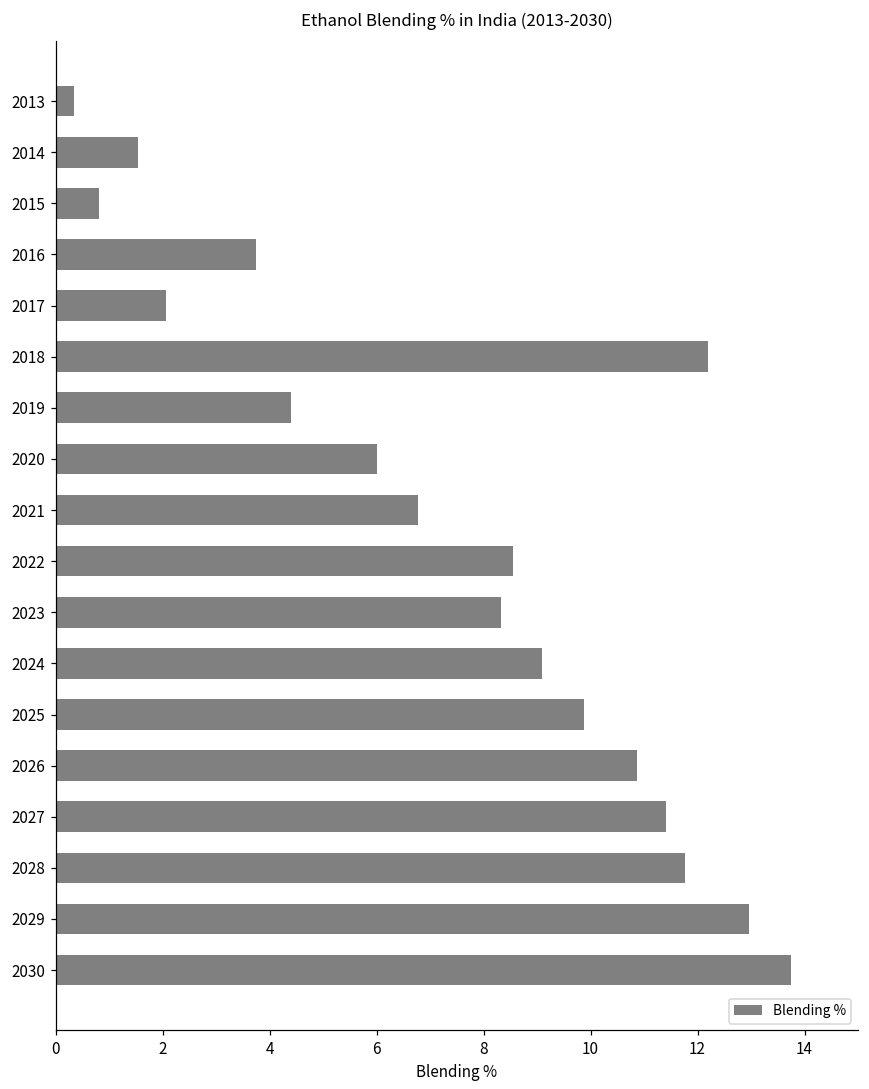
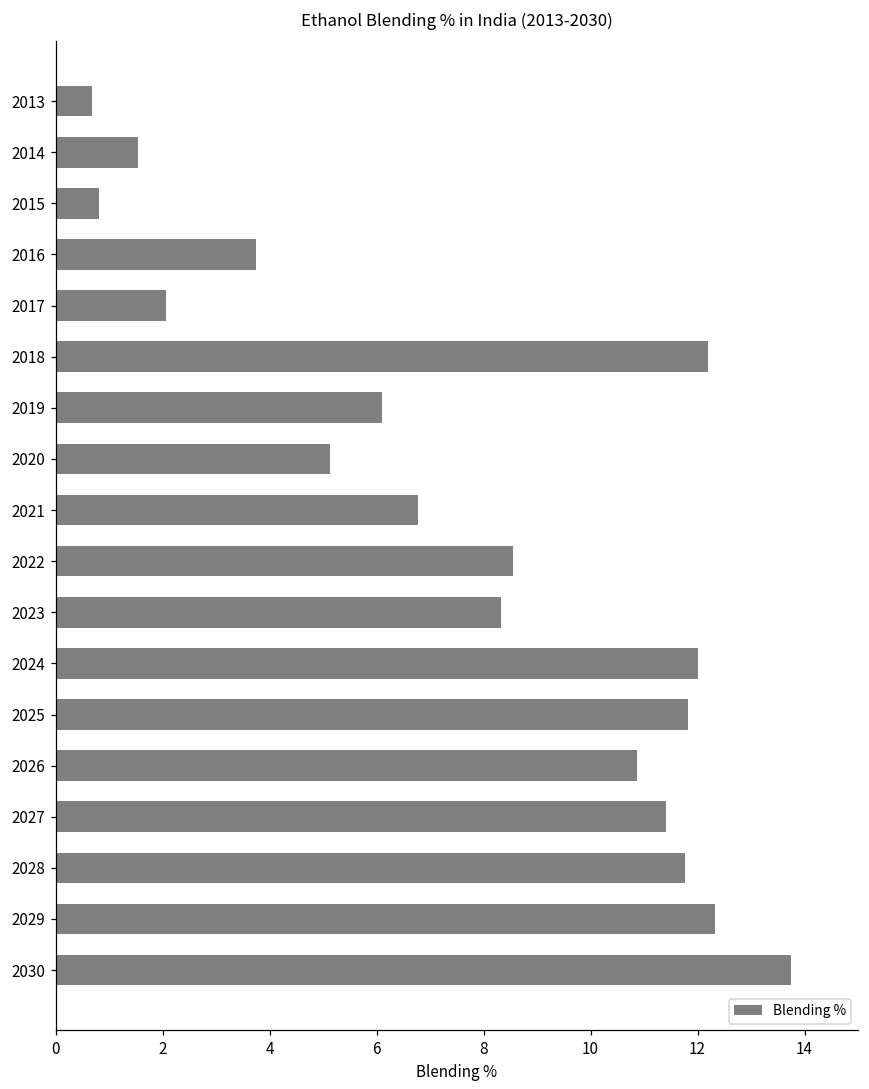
  {
-   "2013": 0.3,
+   "2013": 0.7,
    "2014": 1.5,
    "2015": 0.8,
    "2016": 3.8,
    "2017": 2.1,
    "2018": 12.2,
-   "2019": 4.4,
-   "2020": 6.0,
+   "2019": 6.1,
+   "2020": 5.1,
    "2021": 6.8,
    "2022": 8.5,
    "2023": 8.3,
-   "2024": 9.1,
-   "2025": 9.9,
+   "2024": 12.0,
+   "2025": 11.8,
    "2026": 10.9,
    "2027": 11.4,
    "2028": 11.8,
-   "2029": 13.0,
+   "2029": 12.3,
    "2030": 13.7
  }
